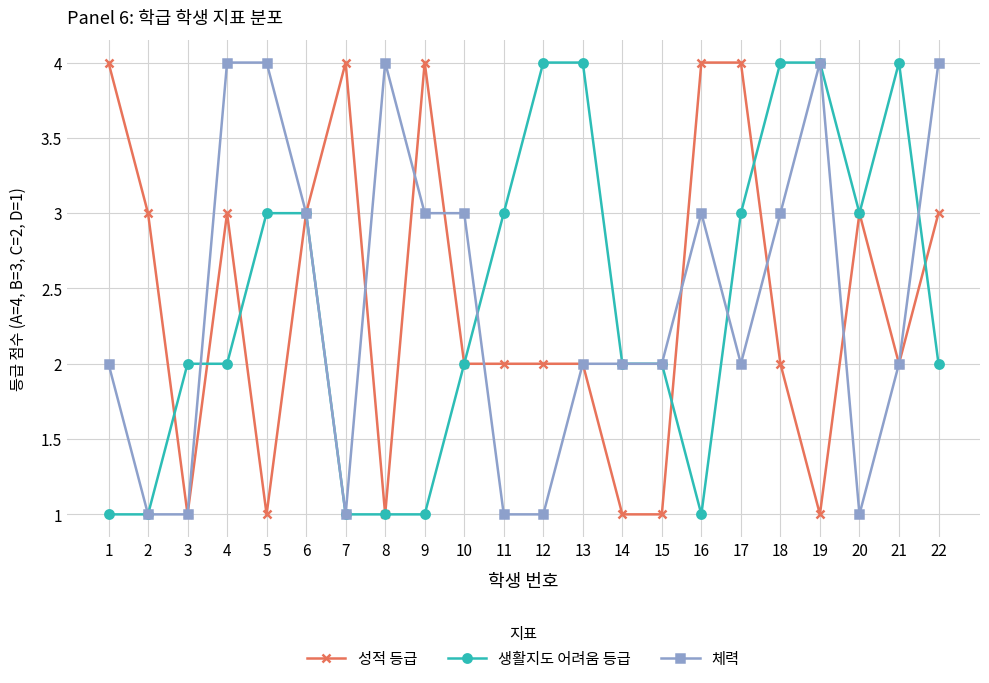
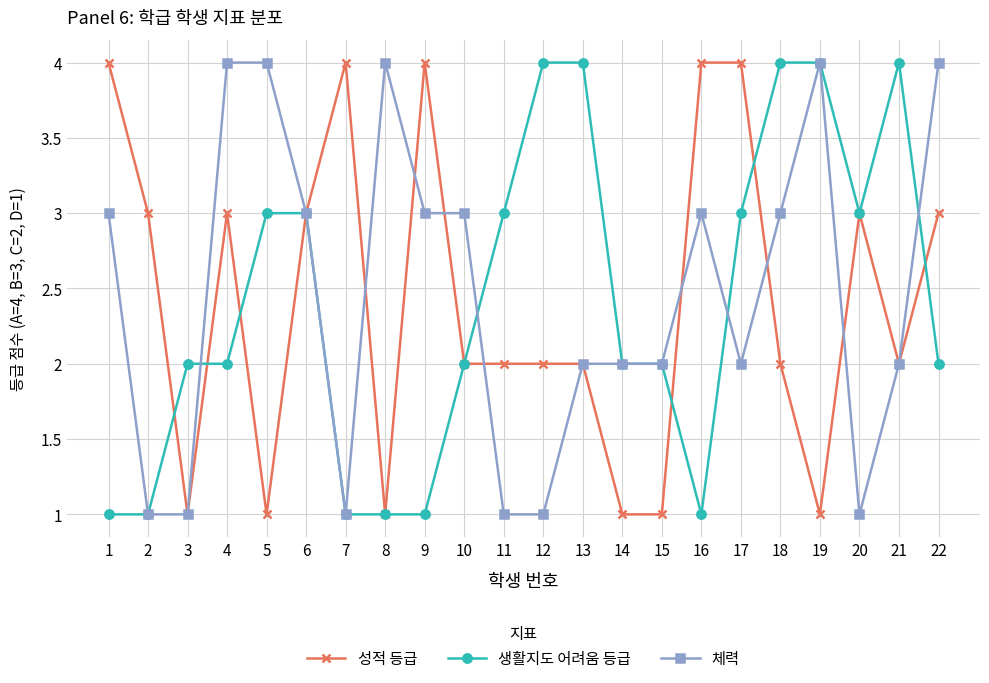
  {
    "성적 등급": {
      "1": 4,
      "2": 3,
      "4": 3,
      "5": 1,
      "7": 4,
      "9": 4,
      "11": 2,
      "12": 2,
      "14": 1,
      "15": 1,
      "16": 4,
      "17": 4,
      "18": 2,
      "19": 1,
      "22": 3
    },
    "생활지도 어려움 등급": {
      "1": 1,
      "3": 2,
      "4": 2,
      "5": 3,
      "9": 1,
      "11": 3,
      "12": 4,
      "13": 4,
      "16": 1,
      "17": 3,
      "18": 4,
      "21": 4,
      "22": 2
    },
    "체력": {
-     "1": 2,
+     "1": 3,
      "4": 4,
      "5": 4,
      "8": 4,
      "9": 3,
      "10": 3,
      "11": 1,
      "12": 1,
      "16": 3,
      "17": 2,
      "18": 3,
      "20": 1,
      "22": 4
    }
  }
